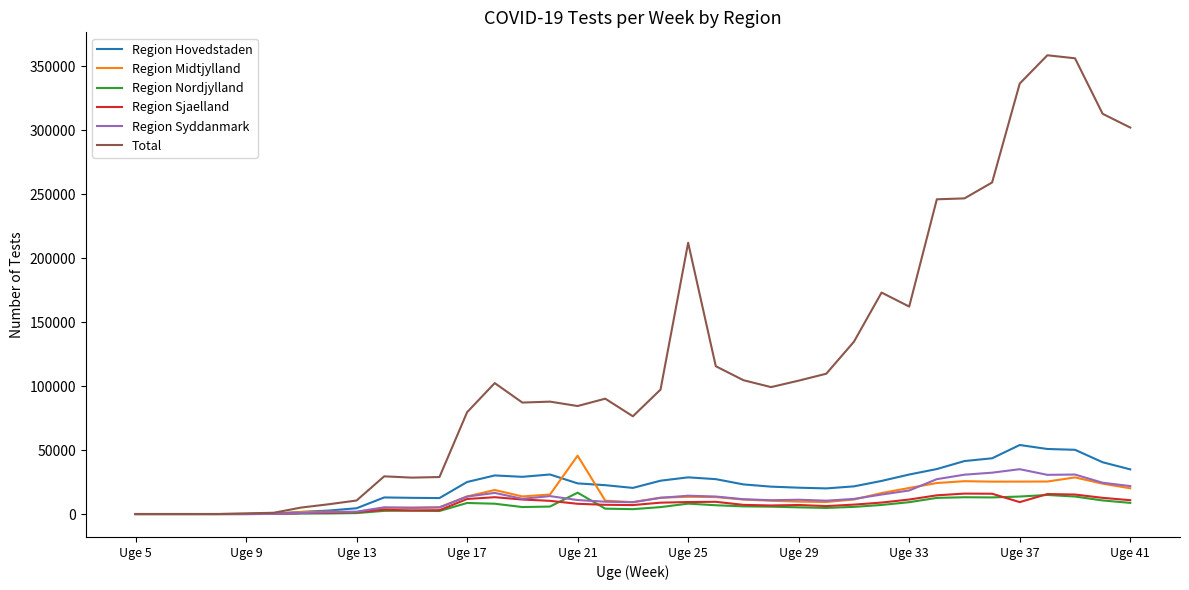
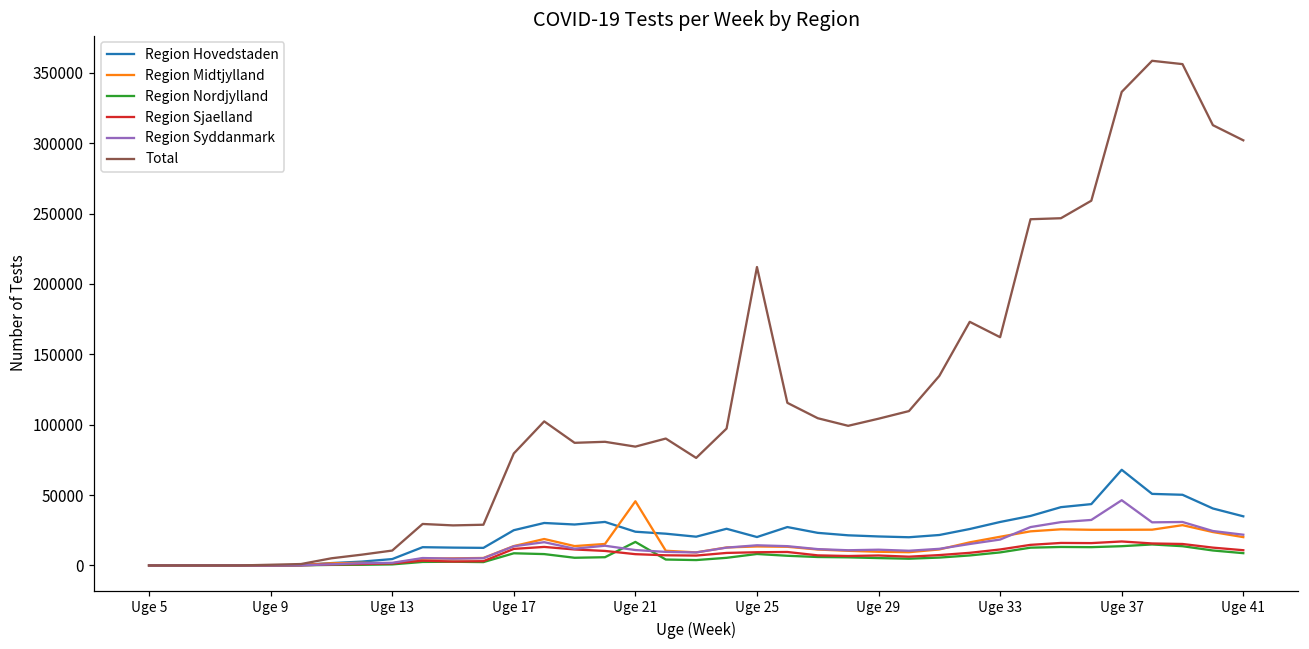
  {
    "Region Hovedstaden": {
      "Uge 13": 5000,
      "Uge 17": 25000,
      "Uge 21": 24000,
-     "Uge 25": 29000,
+     "Uge 25": 20000,
      "Uge 29": 21000,
      "Uge 33": 31000,
-     "Uge 37": 54000,
+     "Uge 37": 68000,
      "Uge 41": 35000
    },
    "Region Midtjylland": {
      "Uge 21": 46000,
      "Uge 37": 25000
    },
    "Region Nordjylland": {
      "Uge 17": 9000,
      "Uge 21": 17000,
      "Uge 33": 9000,
      "Uge 37": 14000,
      "Uge 41": 9000
    },
    "Region Sjaelland": {
      "Uge 21": 8000,
      "Uge 33": 11000,
-     "Uge 37": 9000,
+     "Uge 37": 17000,
      "Uge 41": 11000
    },
    "Region Syddanmark": {
      "Uge 21": 11000,
-     "Uge 37": 35000
+     "Uge 37": 46000
    },
    "Total": {
      "Uge 13": 11000,
      "Uge 17": 80000,
      "Uge 21": 84000,
      "Uge 25": 212000,
      "Uge 29": 104000,
      "Uge 33": 162000,
      "Uge 37": 336000,
      "Uge 41": 302000
    }
  }
